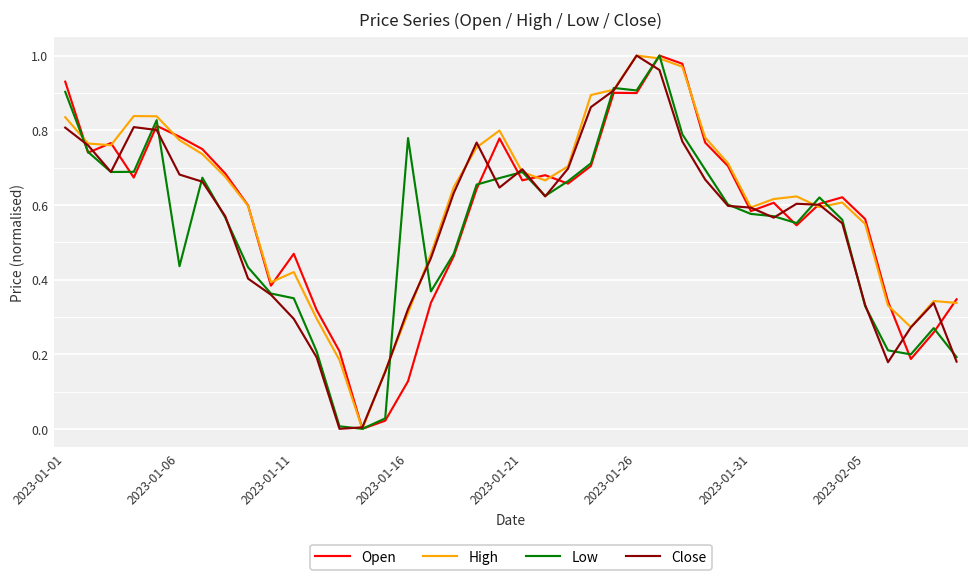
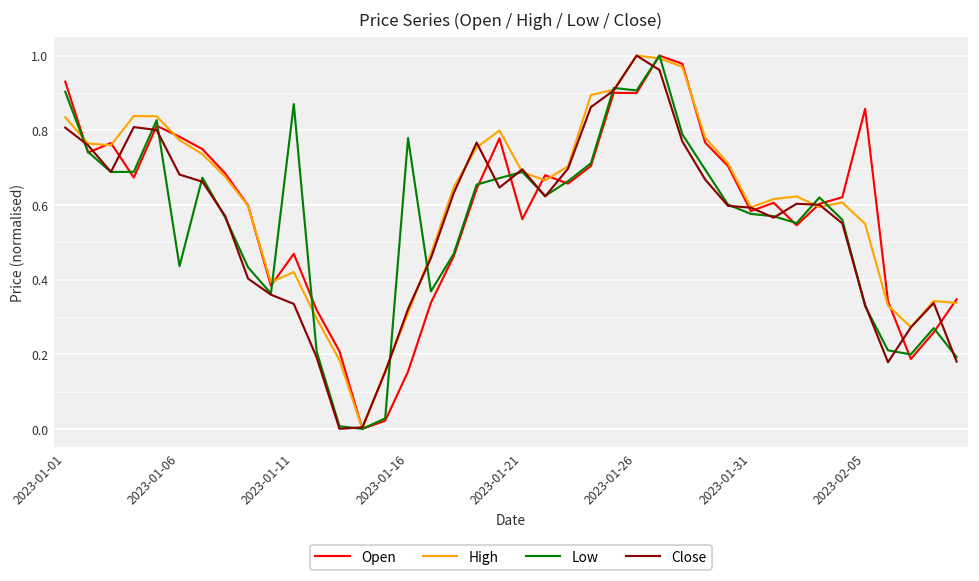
  {
    "Open": {
      "2023-01-01": 0.93,
      "2023-01-06": 0.78,
      "2023-01-11": 0.47,
-     "2023-01-16": 0.13,
-     "2023-01-21": 0.67,
-     "2023-02-05": 0.56
+     "2023-01-16": 0.15,
+     "2023-01-21": 0.56,
+     "2023-02-05": 0.86
    },
    "High": {
      "2023-01-01": 0.83,
      "2023-01-06": 0.77,
      "2023-01-11": 0.42,
      "2023-01-16": 0.31,
      "2023-02-05": 0.55
    },
    "Low": {
      "2023-01-01": 0.90,
      "2023-01-06": 0.44,
-     "2023-01-11": 0.35,
+     "2023-01-11": 0.87,
      "2023-01-16": 0.78
    },
    "Close": {
      "2023-01-01": 0.81,
      "2023-01-06": 0.68,
-     "2023-01-11": 0.29,
+     "2023-01-11": 0.33,
      "2023-01-16": 0.32
    }
  }
